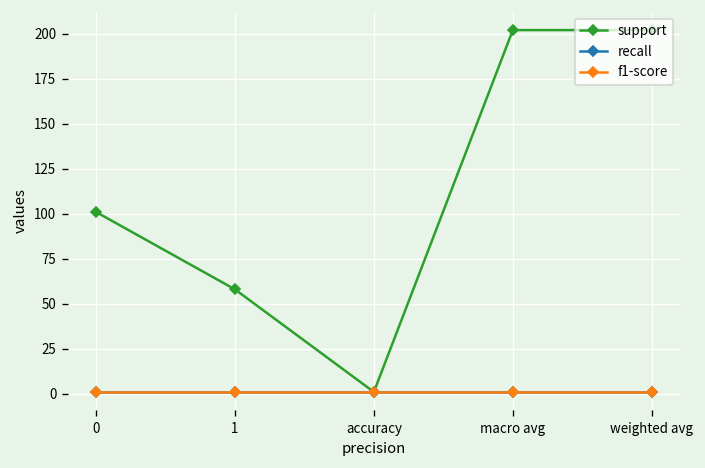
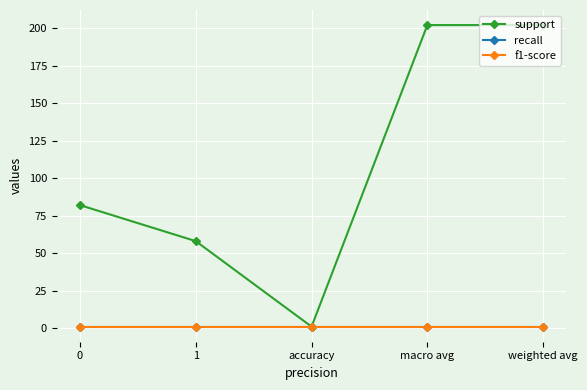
  {
    "support": {
-     "0": 101,
+     "0": 82,
      "1": 58,
      "macro avg": 202
    },
    "f1-score": {
      "0": 1,
      "1": 1,
      "macro avg": 1,
      "weighted avg": 1
    }
  }
